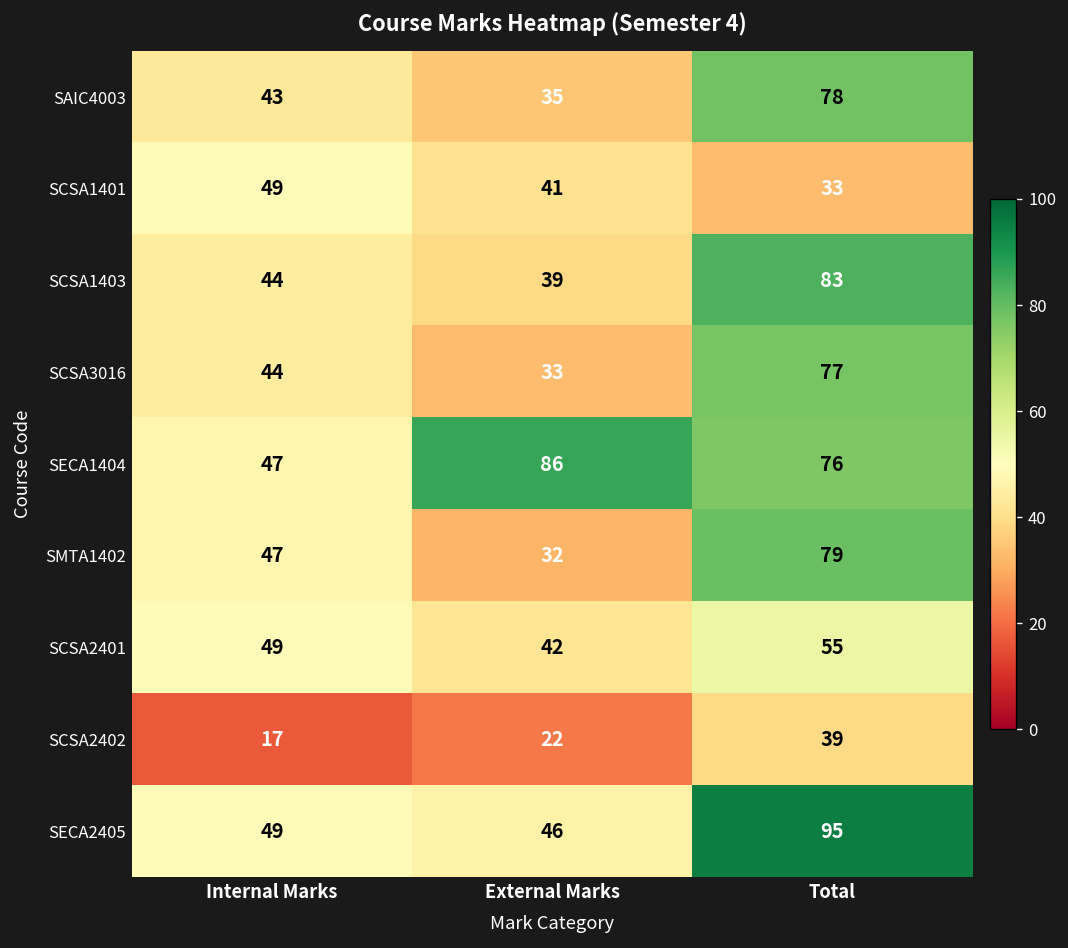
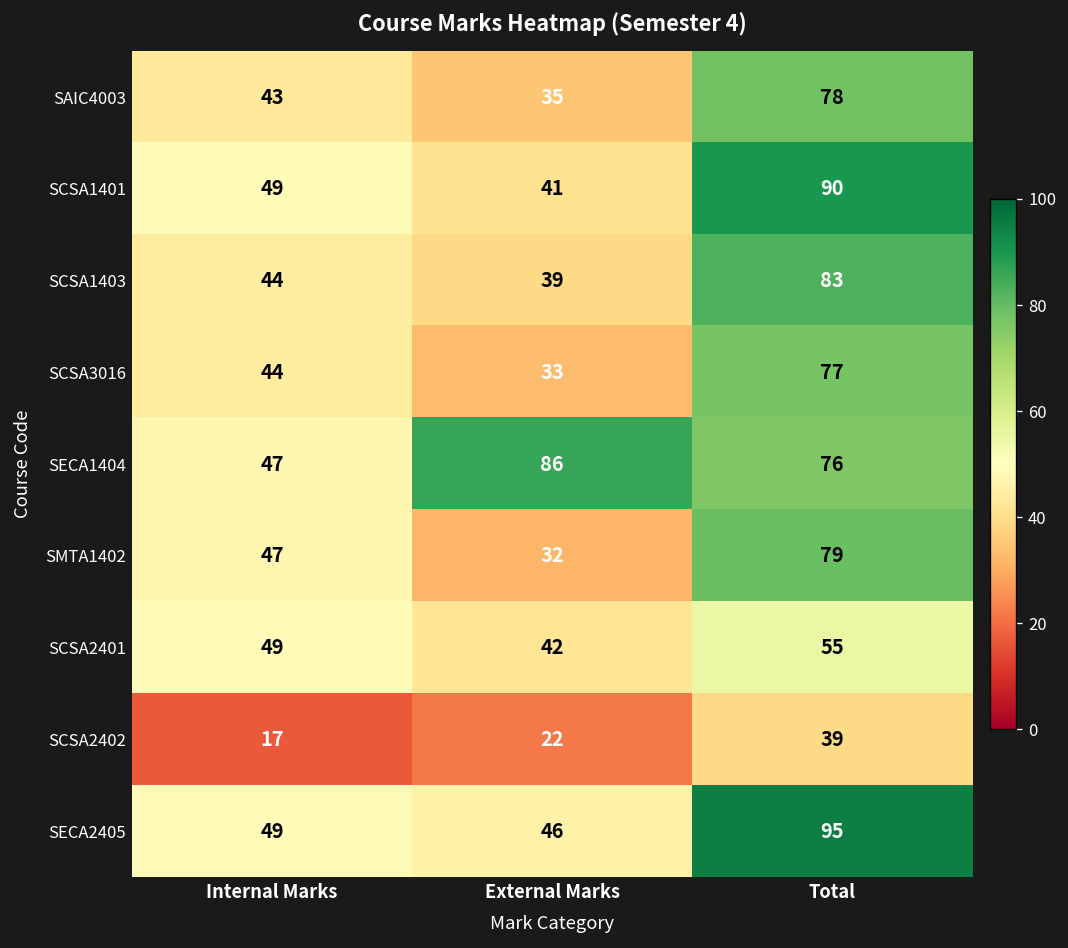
  {
    "SAIC4003": {
      "Internal Marks": 43,
      "External Marks": 35,
      "Total": 78
    },
    "SCSA1401": {
      "Internal Marks": 49,
      "External Marks": 41,
-     "Total": 33
+     "Total": 90
    },
    "SCSA1403": {
      "Internal Marks": 44,
      "External Marks": 39,
      "Total": 83
    },
    "SCSA3016": {
      "Internal Marks": 44,
      "External Marks": 33,
      "Total": 77
    },
    "SECA1404": {
      "Internal Marks": 47,
      "External Marks": 86,
      "Total": 76
    },
    "SMTA1402": {
      "Internal Marks": 47,
      "External Marks": 32,
      "Total": 79
    },
    "SCSA2401": {
      "Internal Marks": 49,
      "External Marks": 42,
      "Total": 55
    },
    "SCSA2402": {
      "Internal Marks": 17,
      "External Marks": 22,
      "Total": 39
    },
    "SECA2405": {
      "Internal Marks": 49,
      "External Marks": 46,
      "Total": 95
    }
  }
